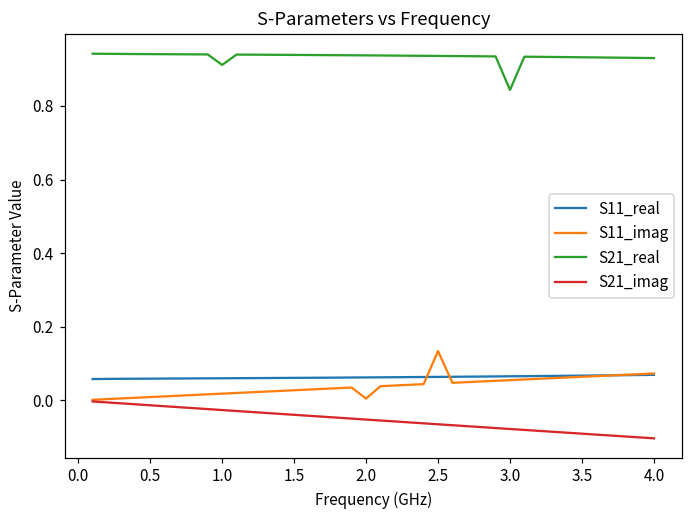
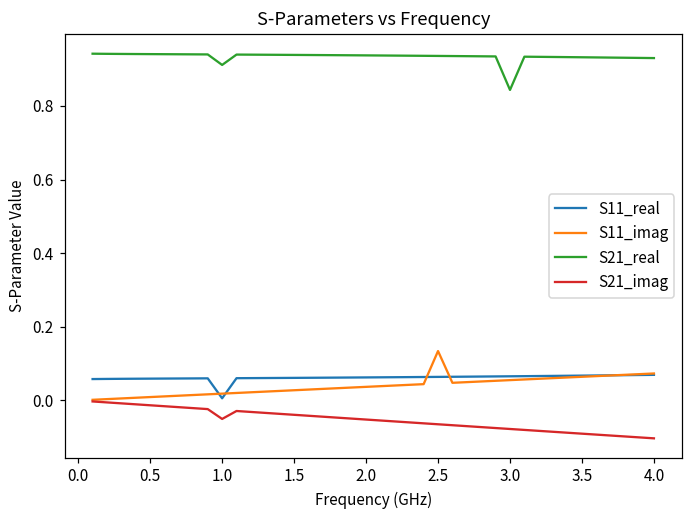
  {
    "S11_real": {
      "0.5": 0.06,
-     "1.0": 0.06,
+     "1.0": 0.01,
      "1.5": 0.06,
      "2.0": 0.06,
      "2.5": 0.06,
      "3.0": 0.07
    },
    "S11_imag": {
      "0.5": 0.01,
      "1.0": 0.02,
      "1.5": 0.03,
-     "2.0": 0.01,
+     "2.0": 0.04,
      "2.5": 0.13,
      "3.0": 0.06
    },
    "S21_real": {
      "0.5": 0.94,
      "1.0": 0.91,
      "1.5": 0.94,
      "2.0": 0.94,
      "2.5": 0.94,
      "3.0": 0.84,
      "3.5": 0.93,
      "4.0": 0.93
    },
    "S21_imag": {
      "0.5": -0.01,
-     "1.0": -0.03,
+     "1.0": -0.05,
      "1.5": -0.04,
      "2.0": -0.05,
      "2.5": -0.06,
      "3.0": -0.08,
      "3.5": -0.09,
      "4.0": -0.10
    }
  }
